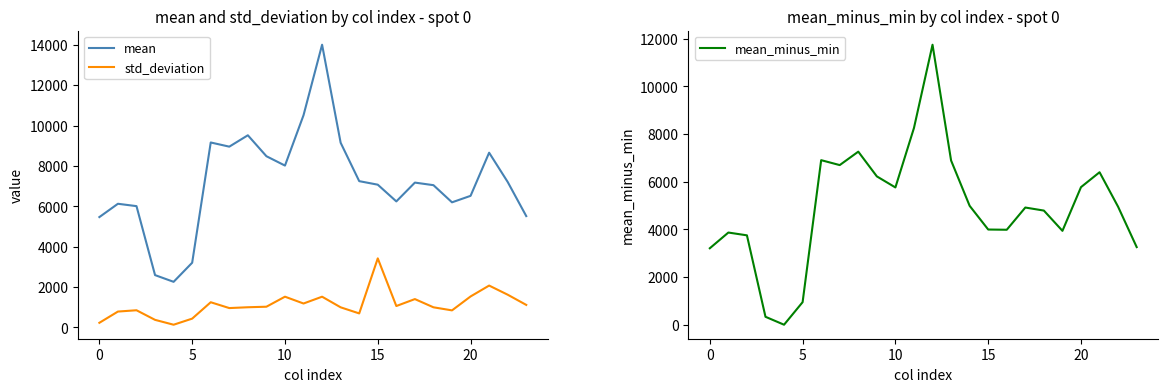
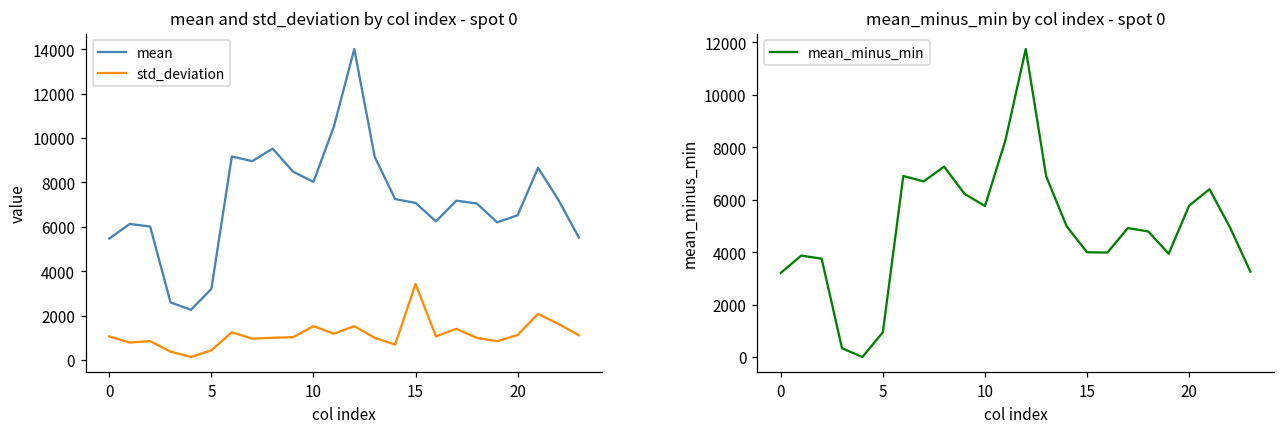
  {
    "mean and std_deviation by col index - spot 0": {
      "mean": {
        "0": 5500,
        "5": 3200,
        "10": 8000,
        "15": 7100,
        "20": 6500
      },
      "std_deviation": {
-       "0": 200,
+       "0": 1100,
        "5": 400,
        "10": 1500,
        "15": 3400,
-       "20": 1500
+       "20": 1100
      }
    },
    "mean_minus_min by col index - spot 0": {
      "0": 3200,
      "5": 900,
      "10": 5800,
      "15": 4000,
      "20": 5800
    }
  }
